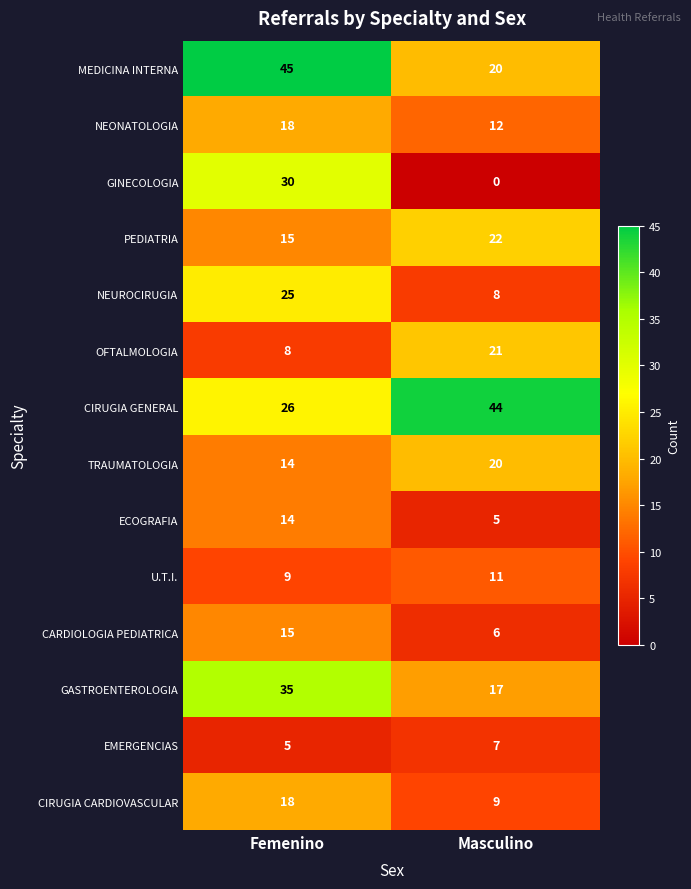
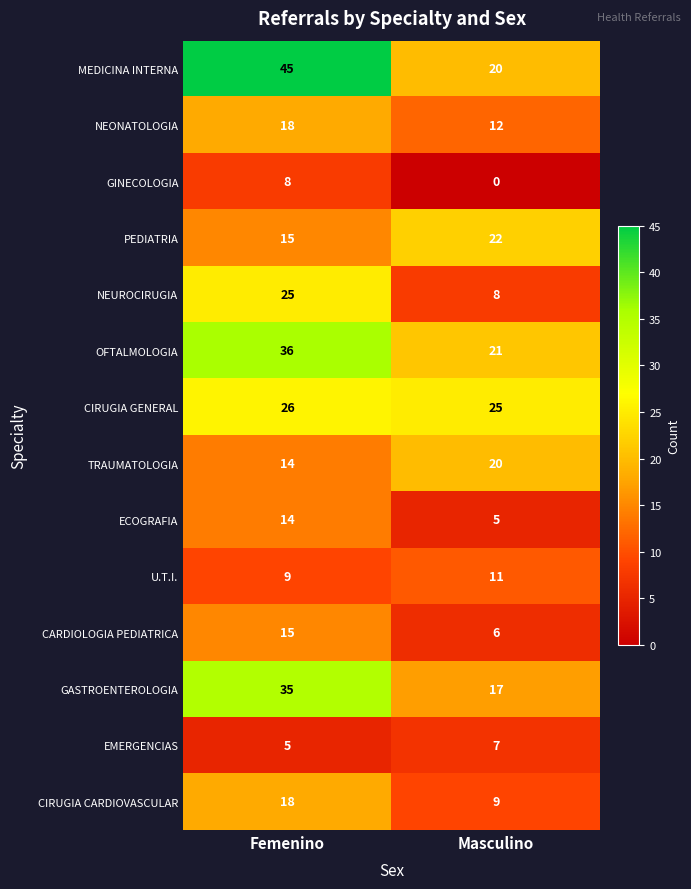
  {
    "MEDICINA INTERNA": {
      "Femenino": 45,
      "Masculino": 20
    },
    "NEONATOLOGIA": {
      "Femenino": 18,
      "Masculino": 12
    },
    "GINECOLOGIA": {
-     "Femenino": 30,
+     "Femenino": 8,
      "Masculino": 0
    },
    "PEDIATRIA": {
      "Femenino": 15,
      "Masculino": 22
    },
    "NEUROCIRUGIA": {
      "Femenino": 25,
      "Masculino": 8
    },
    "OFTALMOLOGIA": {
-     "Femenino": 8,
+     "Femenino": 36,
      "Masculino": 21
    },
    "CIRUGIA GENERAL": {
      "Femenino": 26,
-     "Masculino": 44
+     "Masculino": 25
    },
    "TRAUMATOLOGIA": {
      "Femenino": 14,
      "Masculino": 20
    },
    "ECOGRAFIA": {
      "Femenino": 14,
      "Masculino": 5
    },
    "U.T.I.": {
      "Femenino": 9,
      "Masculino": 11
    },
    "CARDIOLOGIA PEDIATRICA": {
      "Femenino": 15,
      "Masculino": 6
    },
    "GASTROENTEROLOGIA": {
      "Femenino": 35,
      "Masculino": 17
    },
    "EMERGENCIAS": {
      "Femenino": 5,
      "Masculino": 7
    },
    "CIRUGIA CARDIOVASCULAR": {
      "Femenino": 18,
      "Masculino": 9
    }
  }
